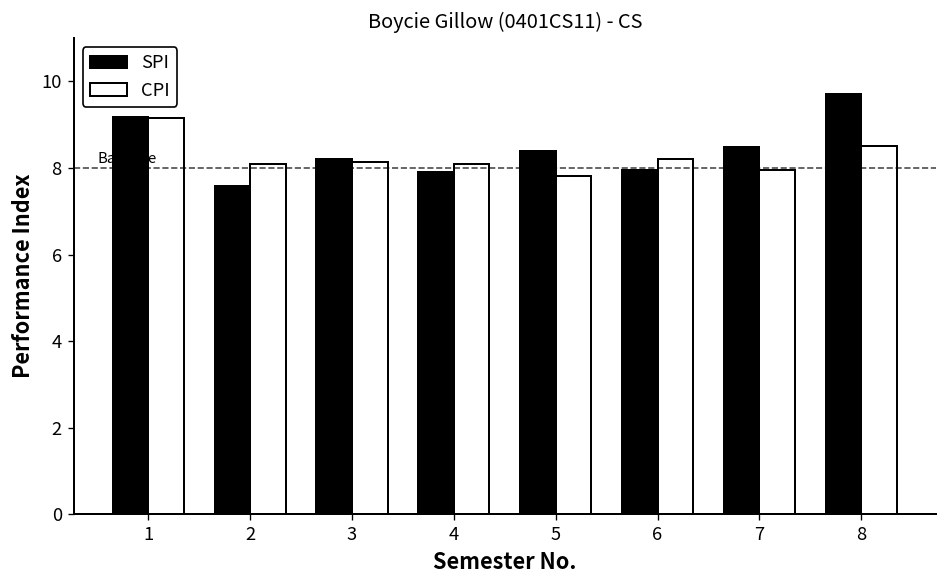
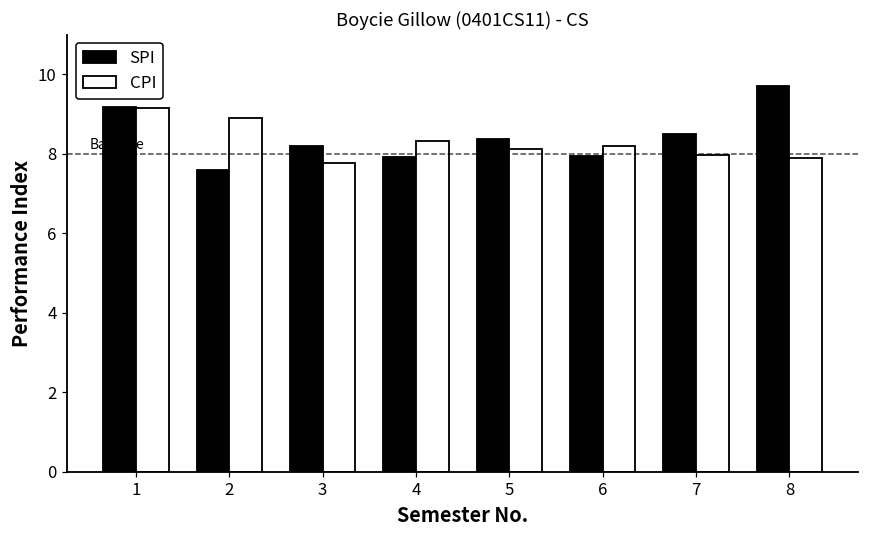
  {
    "SPI": {
      "1": 9.2,
      "2": 7.6,
      "3": 8.2,
      "4": 7.9,
      "5": 8.4,
      "6": 7.9,
      "7": 8.5,
      "8": 9.7
    },
    "CPI": {
      "1": 9.2,
-     "2": 8.1,
-     "3": 8.1,
-     "4": 8.1,
-     "5": 7.8,
+     "2": 8.9,
+     "3": 7.8,
+     "4": 8.3,
+     "5": 8.1,
      "6": 8.2,
      "7": 8.0,
-     "8": 8.5
+     "8": 7.9
    }
  }
